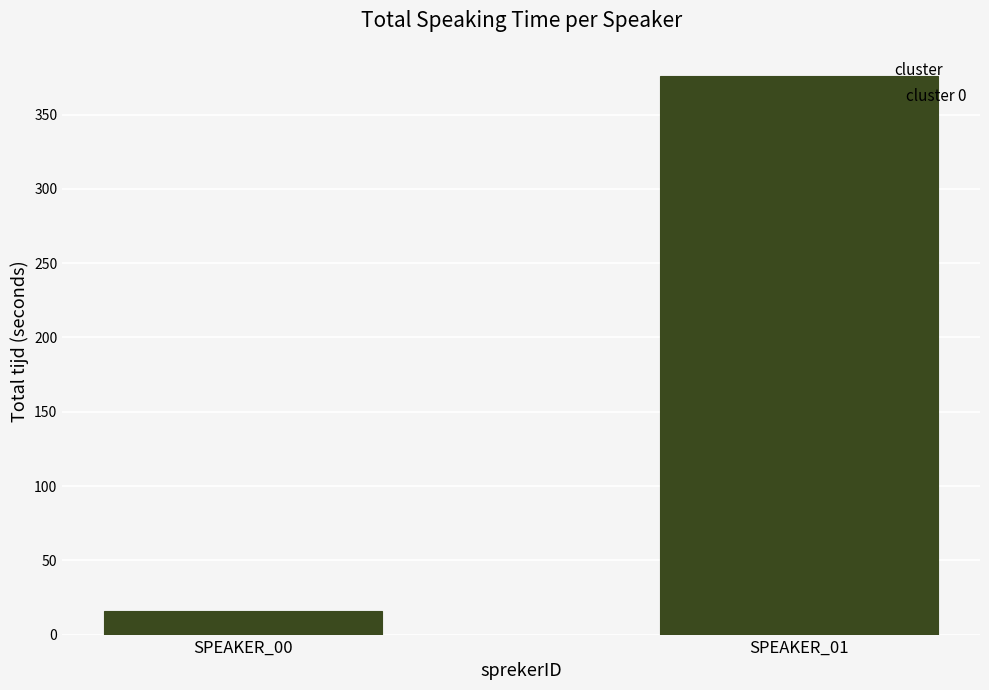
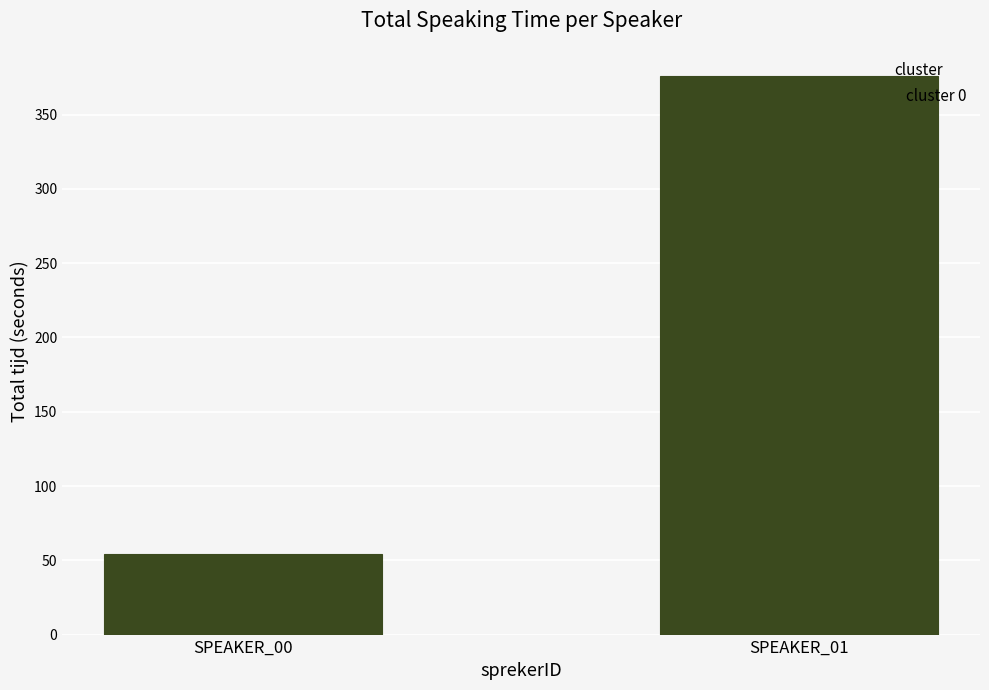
  {
-   "SPEAKER_00": 16,
+   "SPEAKER_00": 54,
    "SPEAKER_01": 376
  }
